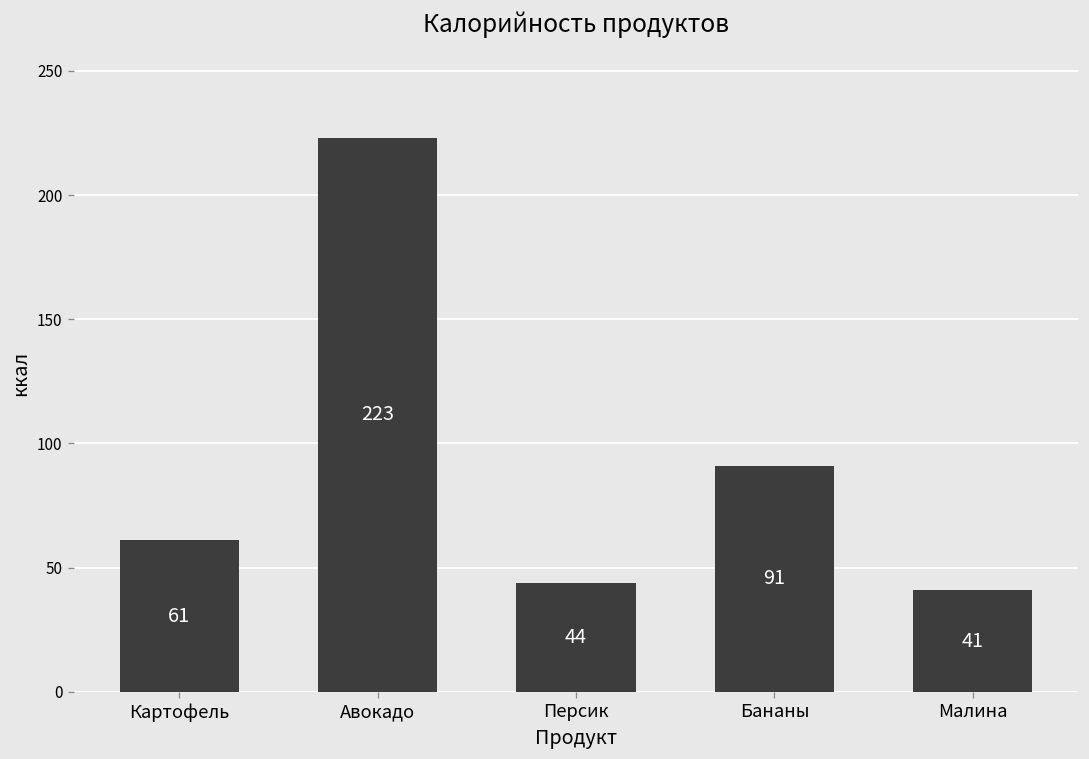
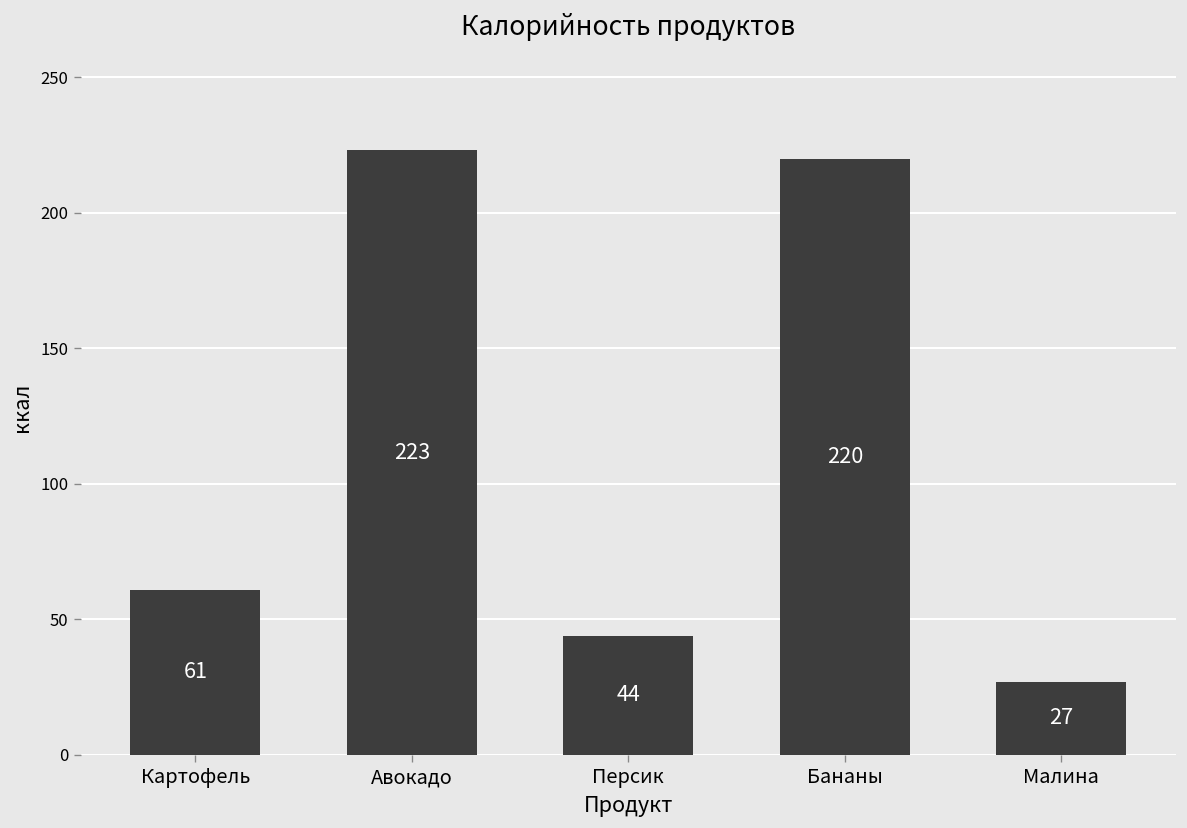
  {
    "Картофель": 61,
    "Авокадо": 223,
    "Персик": 44,
-   "Бананы": 91,
-   "Малина": 41
+   "Бананы": 220,
+   "Малина": 27
  }
